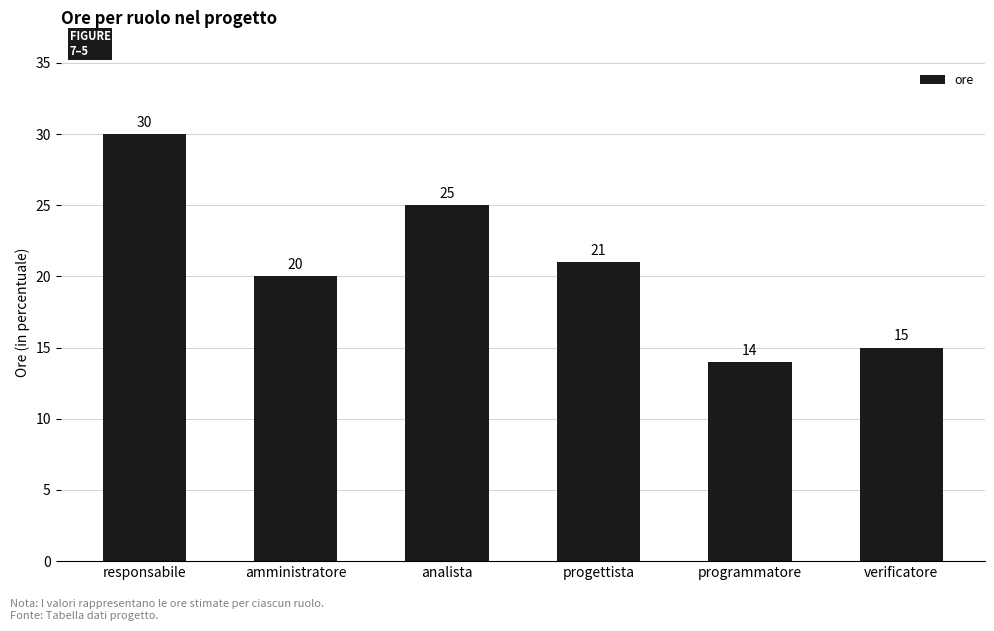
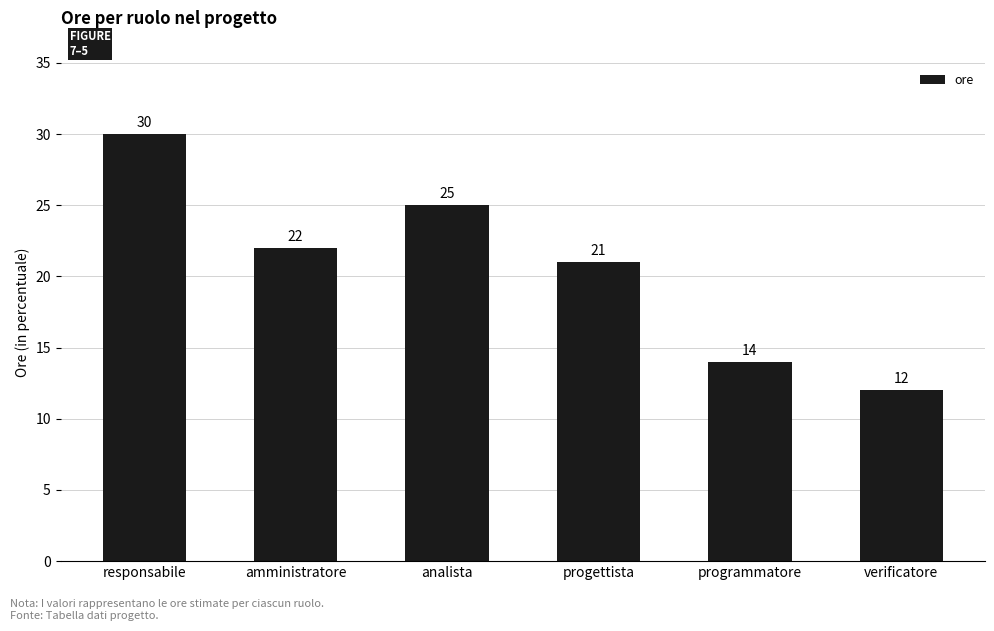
  {
    "responsabile": 30,
-   "amministratore": 20,
+   "amministratore": 22,
    "analista": 25,
    "progettista": 21,
    "programmatore": 14,
-   "verificatore": 15
+   "verificatore": 12
  }
